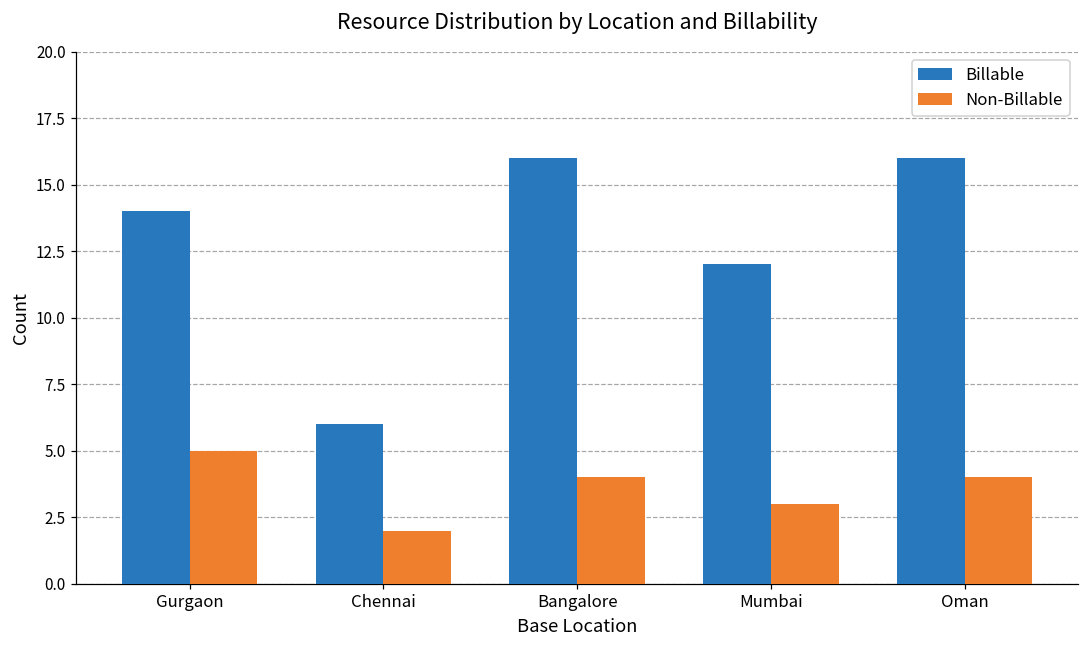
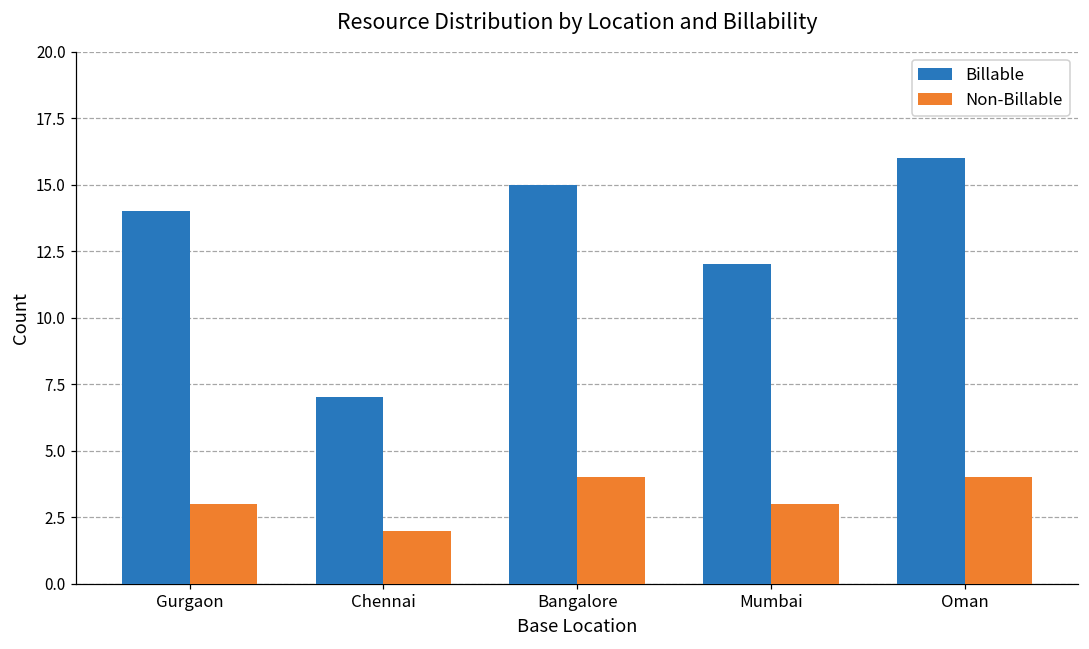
  {
    "Billable": {
      "Gurgaon": 14,
-     "Chennai": 6,
-     "Bangalore": 16,
+     "Chennai": 7,
+     "Bangalore": 15,
      "Mumbai": 12,
      "Oman": 16
    },
    "Non-Billable": {
-     "Gurgaon": 5,
+     "Gurgaon": 3,
      "Chennai": 2,
      "Bangalore": 4,
      "Mumbai": 3,
      "Oman": 4
    }
  }
